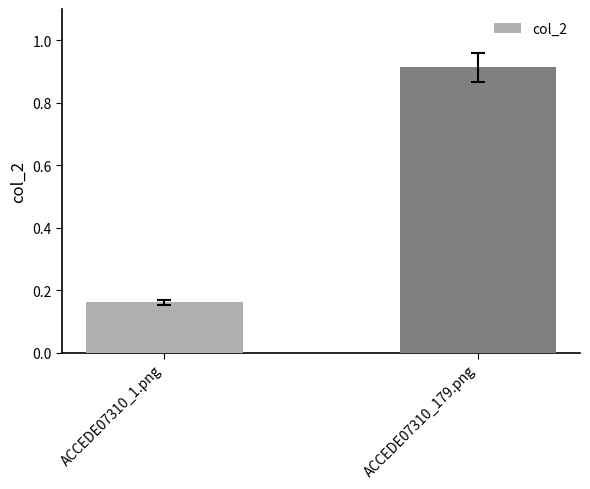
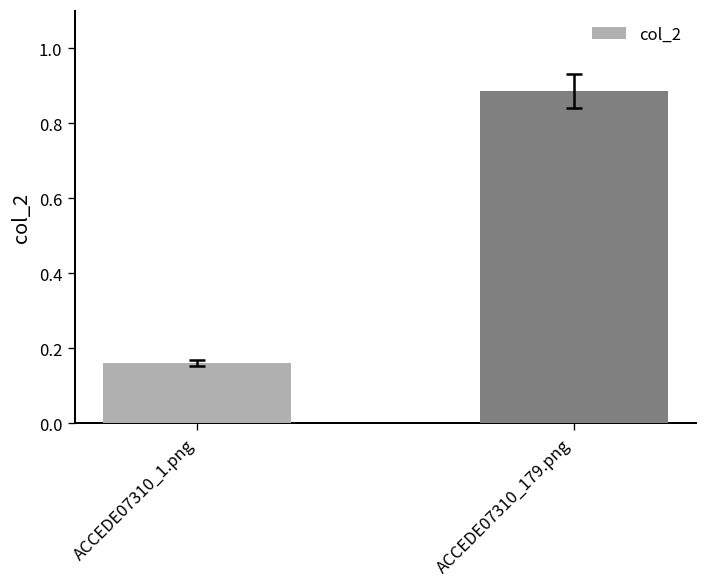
  {
    "col_2": {
      "ACCEDE07310_1.png": 0.16,
-     "ACCEDE07310_179.png": 0.91
+     "ACCEDE07310_179.png": 0.89
    }
  }
